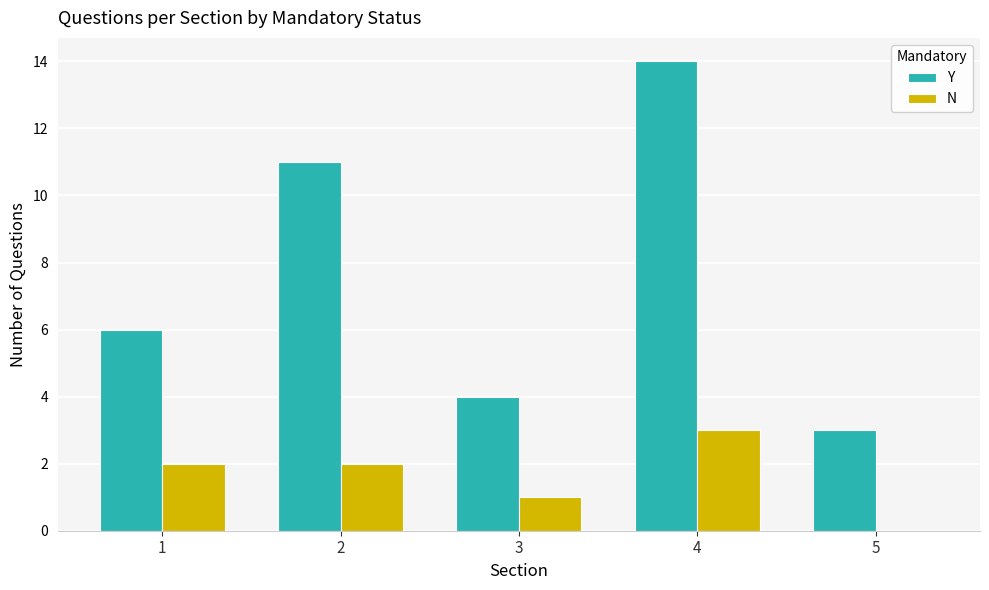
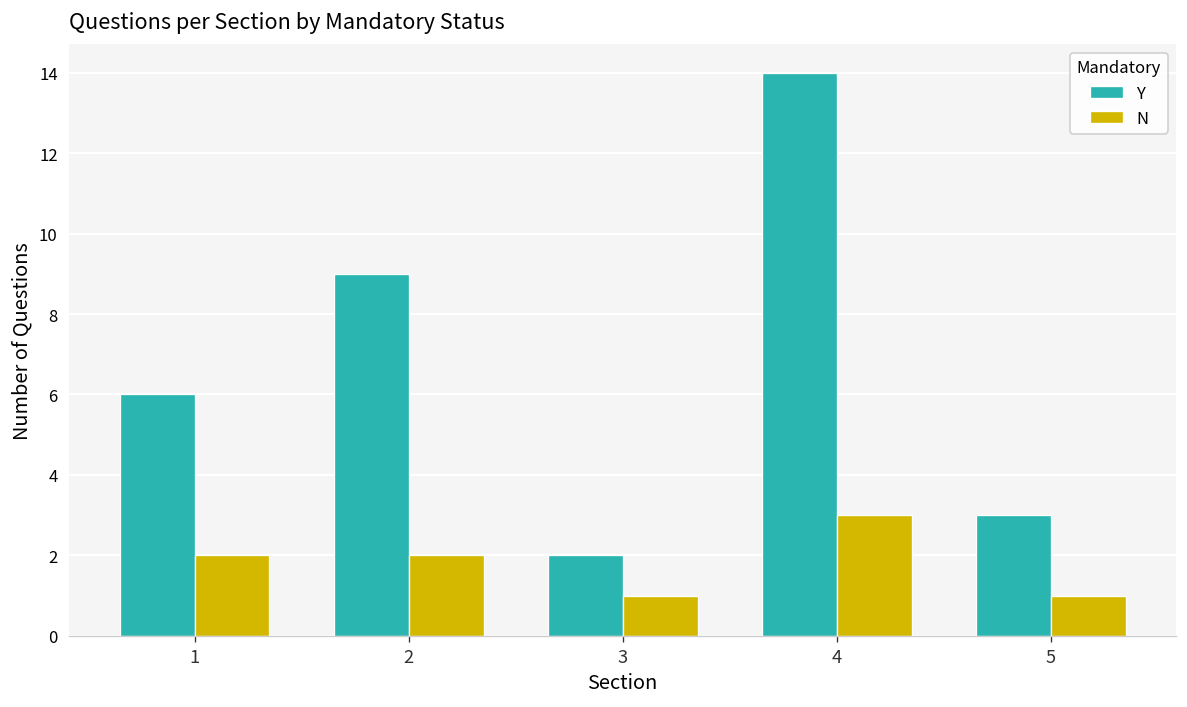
  {
    "Y": {
      "1": 6,
-     "2": 11,
-     "3": 4,
+     "2": 9,
+     "3": 2,
      "4": 14,
      "5": 3
    },
    "N": {
      "1": 2,
      "2": 2,
      "3": 1,
      "4": 3,
-     "5": 0
+     "5": 1
    }
  }
